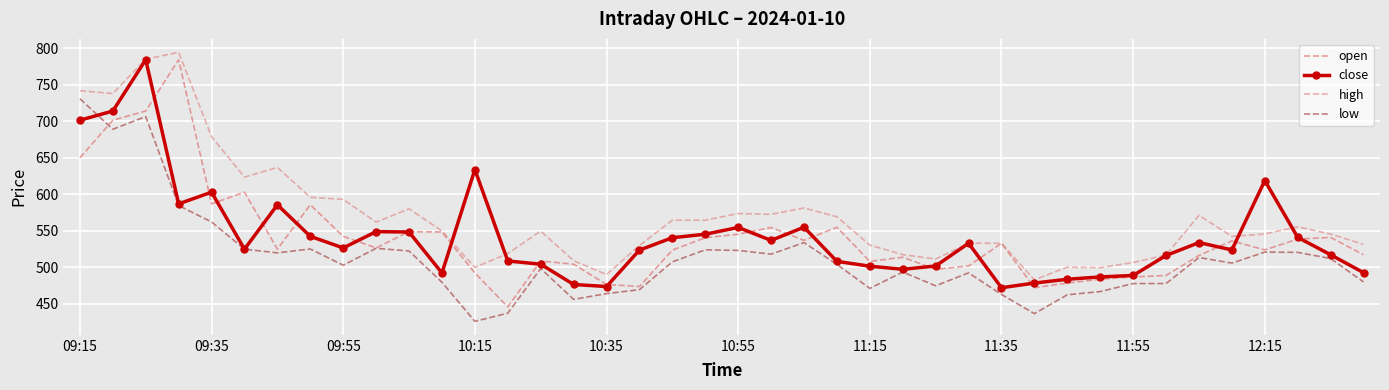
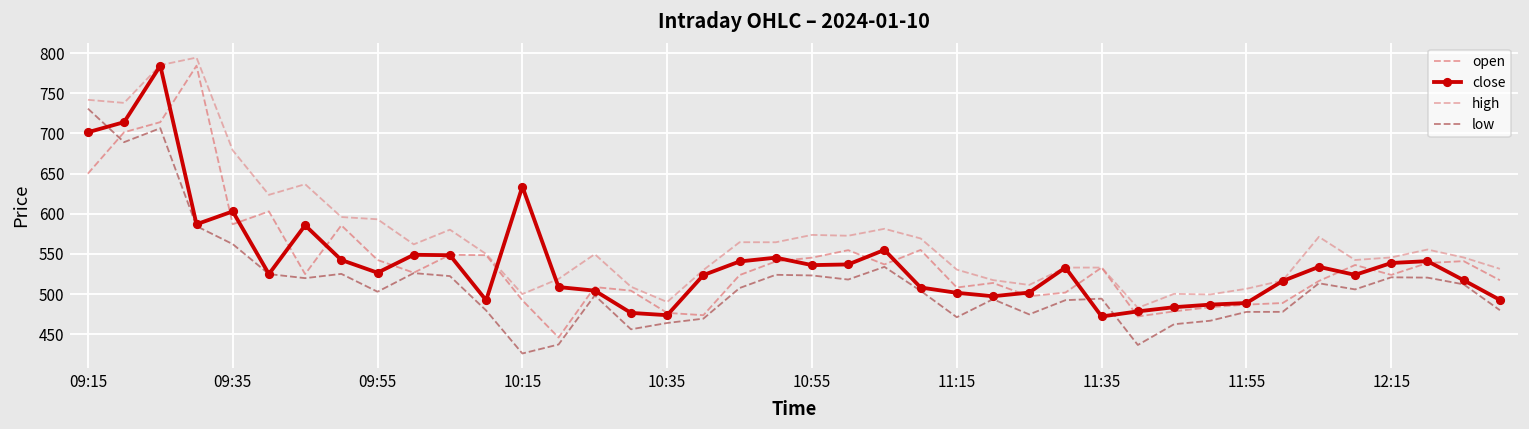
  {
    "close": {
      "09:15": 700,
      "09:35": 600,
      "09:55": 530,
      "10:15": 630,
-     "10:55": 550,
+     "10:55": 540,
      "11:15": 500,
      "11:35": 470,
-     "12:15": 620
+     "12:15": 540
    },
    "low": {
      "09:15": 730,
      "09:35": 560,
      "09:55": 500,
      "10:15": 430,
      "10:35": 460,
      "10:55": 520,
      "11:15": 470,
-     "11:35": 460,
+     "11:35": 490,
      "11:55": 480
    }
  }
